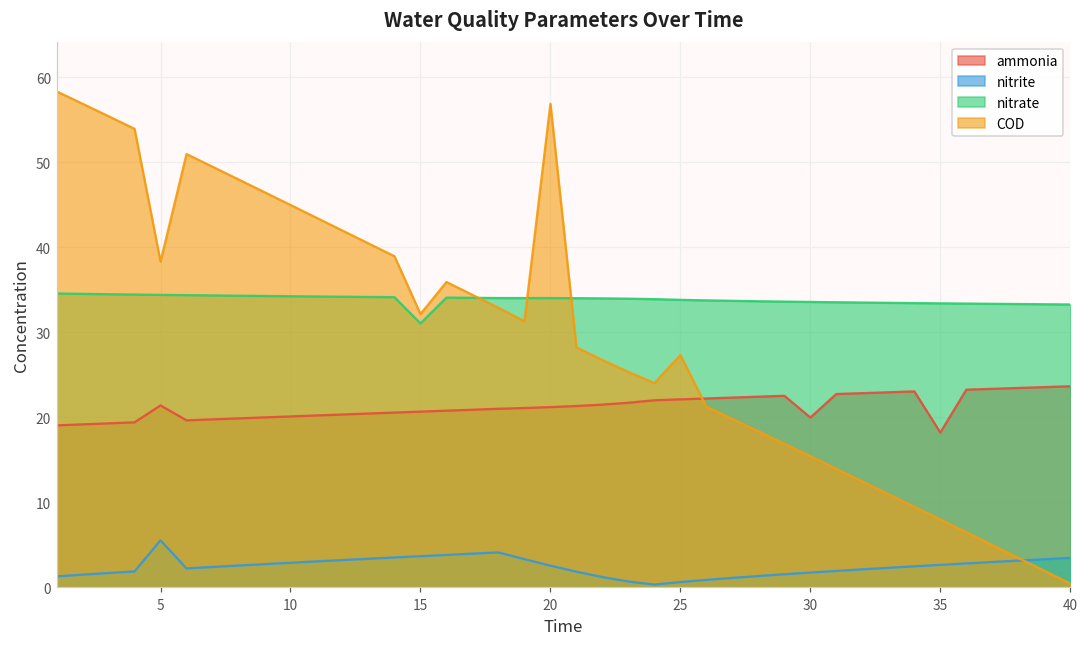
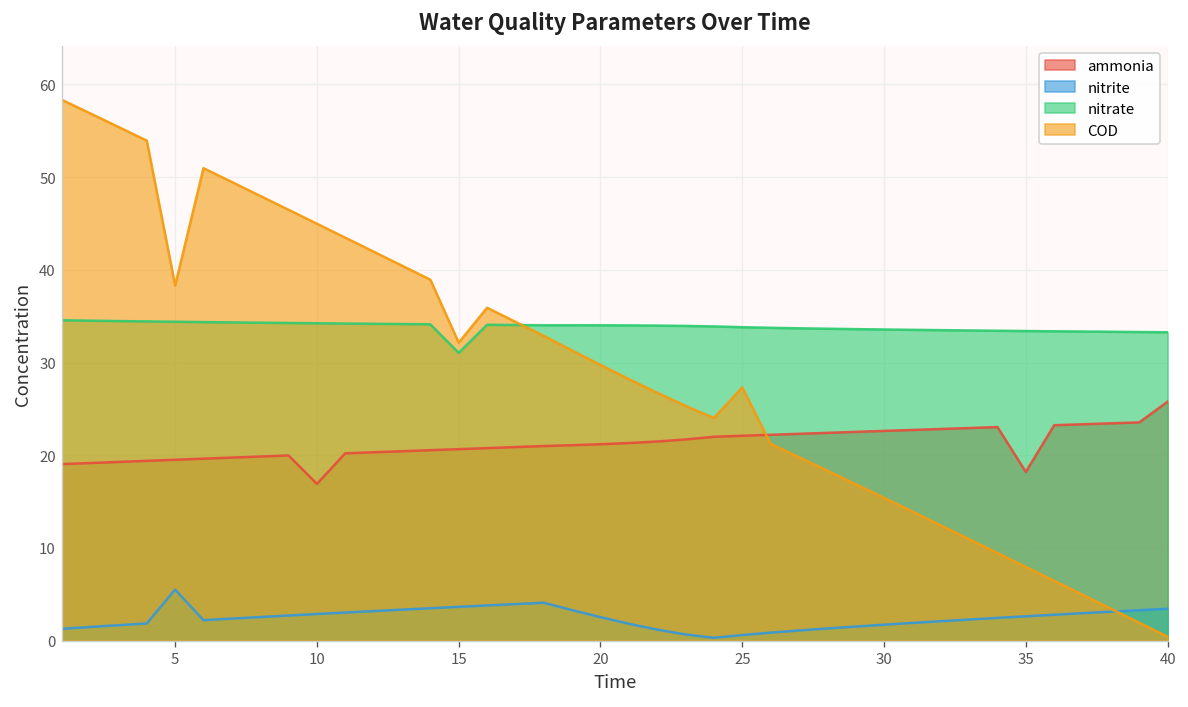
  {
    "ammonia": {
-     "5": 21,
-     "10": 20,
+     "5": 20,
+     "10": 17,
      "15": 21,
      "20": 21,
      "25": 22,
-     "30": 20,
+     "30": 23,
      "35": 18,
-     "40": 24
+     "40": 26
    },
    "nitrite": {
      "5": 6,
      "10": 3,
      "15": 4,
      "20": 3,
      "25": 1,
      "30": 2,
      "35": 3,
      "40": 3
    },
    "nitrate": {
      "5": 34,
      "10": 34,
      "15": 31,
      "20": 34,
      "25": 34,
      "30": 34,
      "35": 33,
      "40": 33
    },
    "COD": {
      "5": 38,
      "10": 45,
      "15": 32,
-     "20": 57,
+     "20": 30,
      "25": 27,
      "30": 15,
      "35": 8,
      "40": 0
    }
  }
